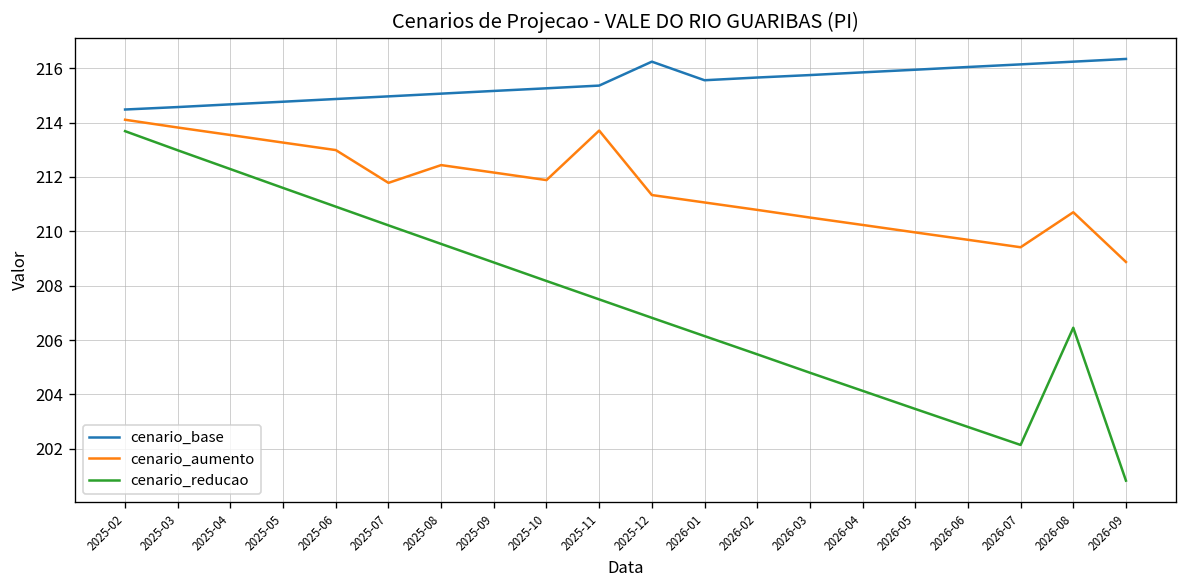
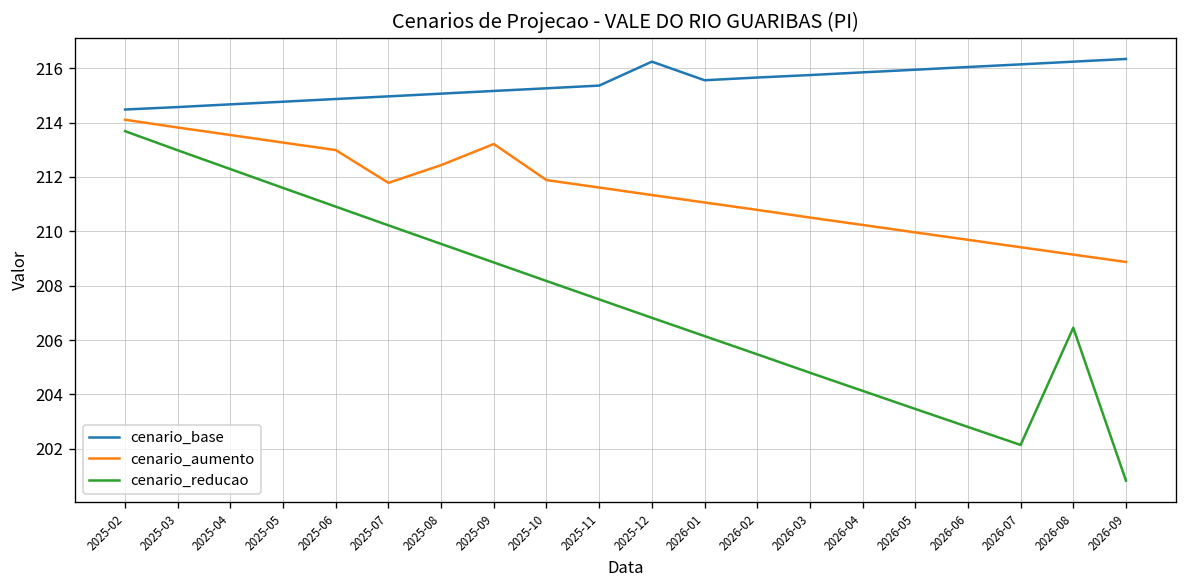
  {
    "cenario_base": {
      "2025-02": 214.5,
      "2025-03": 214.6,
      "2025-04": 214.7,
      "2025-05": 214.8,
      "2025-06": 214.9,
      "2025-07": 215.0,
      "2025-08": 215.1,
      "2025-09": 215.2,
      "2025-10": 215.3,
      "2025-11": 215.4,
      "2025-12": 216.2,
      "2026-01": 215.6,
      "2026-02": 215.7,
      "2026-03": 215.7,
      "2026-04": 215.8,
      "2026-05": 215.9,
      "2026-06": 216.0,
      "2026-07": 216.1,
      "2026-08": 216.2,
      "2026-09": 216.3
    },
    "cenario_aumento": {
      "2025-02": 214.1,
      "2025-03": 213.8,
      "2025-04": 213.5,
      "2025-05": 213.3,
      "2025-06": 213.0,
      "2025-07": 211.8,
      "2025-08": 212.4,
-     "2025-09": 212.2,
+     "2025-09": 213.2,
      "2025-10": 211.9,
-     "2025-11": 213.7,
+     "2025-11": 211.6,
      "2025-12": 211.3,
      "2026-01": 211.1,
      "2026-02": 210.8,
      "2026-03": 210.5,
      "2026-04": 210.2,
      "2026-05": 210.0,
      "2026-06": 209.7,
      "2026-07": 209.4,
-     "2026-08": 210.7,
+     "2026-08": 209.1,
      "2026-09": 208.9
    },
    "cenario_reducao": {
      "2025-02": 213.7,
      "2025-03": 213.0,
      "2025-04": 212.3,
      "2025-05": 211.6,
      "2025-06": 210.9,
      "2025-07": 210.2,
      "2025-08": 209.5,
      "2025-09": 208.9,
      "2025-10": 208.2,
      "2025-11": 207.5,
      "2025-12": 206.8,
      "2026-01": 206.1,
      "2026-02": 205.5,
      "2026-03": 204.8,
      "2026-04": 204.1,
      "2026-05": 203.5,
      "2026-06": 202.8,
      "2026-07": 202.1,
      "2026-08": 206.5,
      "2026-09": 200.8
    }
  }
